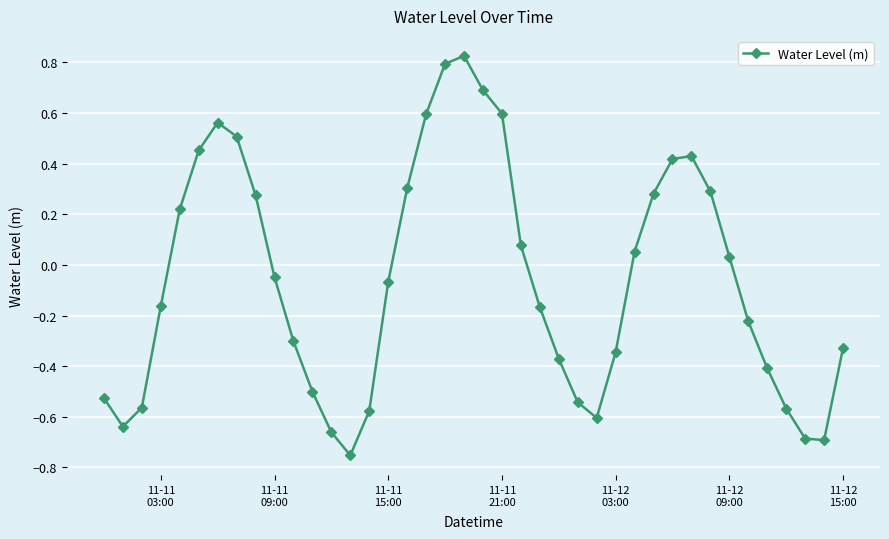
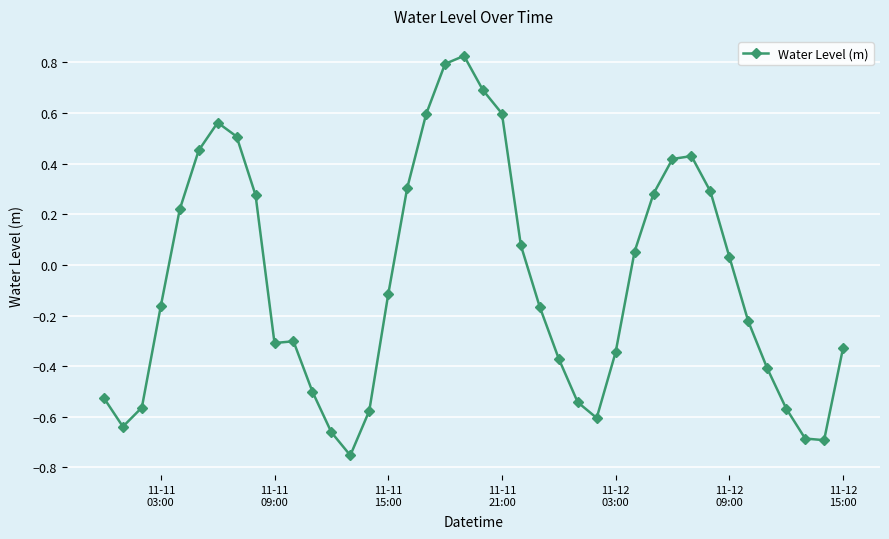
  {
    "11-11 03:00": -0.16,
-   "11-11 09:00": -0.05,
-   "11-11 15:00": -0.07,
+   "11-11 09:00": -0.31,
+   "11-11 15:00": -0.12,
    "11-11 21:00": 0.60,
    "11-12 03:00": -0.34,
    "11-12 09:00": 0.03,
    "11-12 15:00": -0.33
  }
